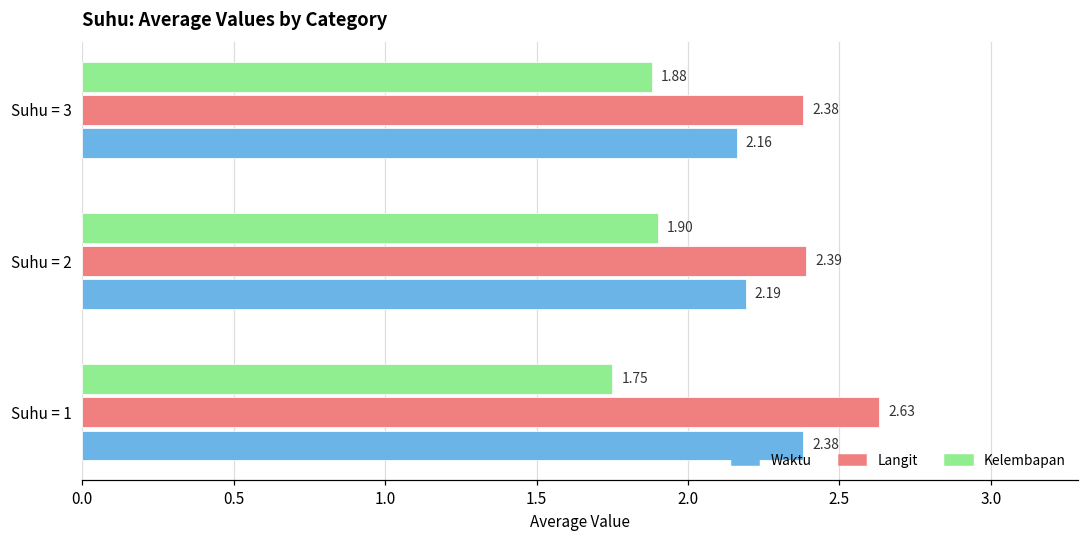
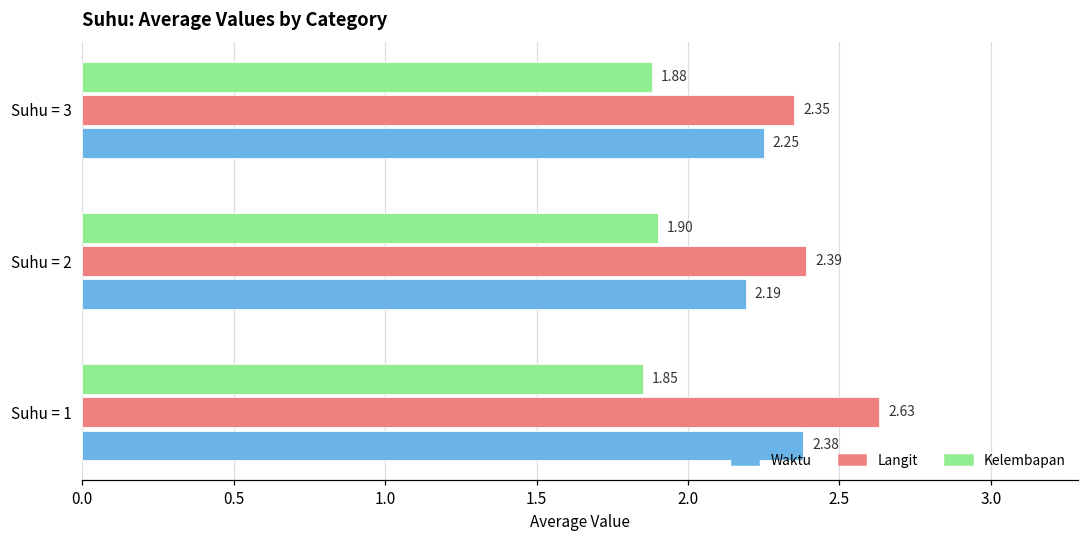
  {
    "Waktu": {
-     "Suhu = 3": 2.16,
+     "Suhu = 3": 2.25,
      "Suhu = 2": 2.19,
      "Suhu = 1": 2.38
    },
    "Langit": {
-     "Suhu = 3": 2.38,
+     "Suhu = 3": 2.35,
      "Suhu = 2": 2.39,
      "Suhu = 1": 2.63
    },
    "Kelembapan": {
      "Suhu = 3": 1.88,
      "Suhu = 2": 1.90,
-     "Suhu = 1": 1.75
+     "Suhu = 1": 1.85
    }
  }
